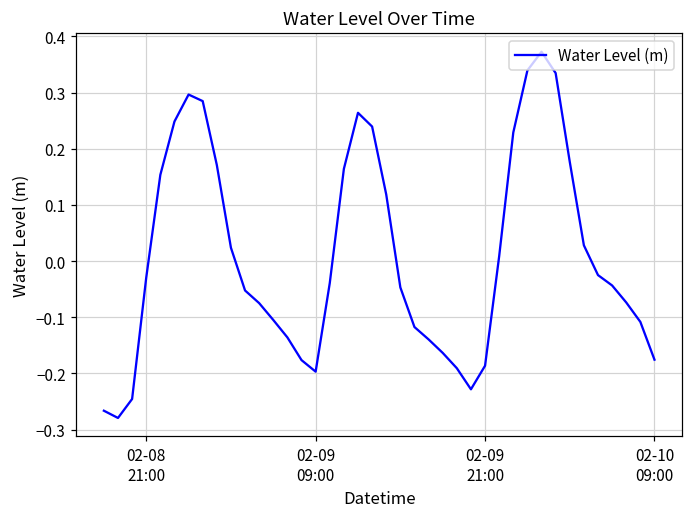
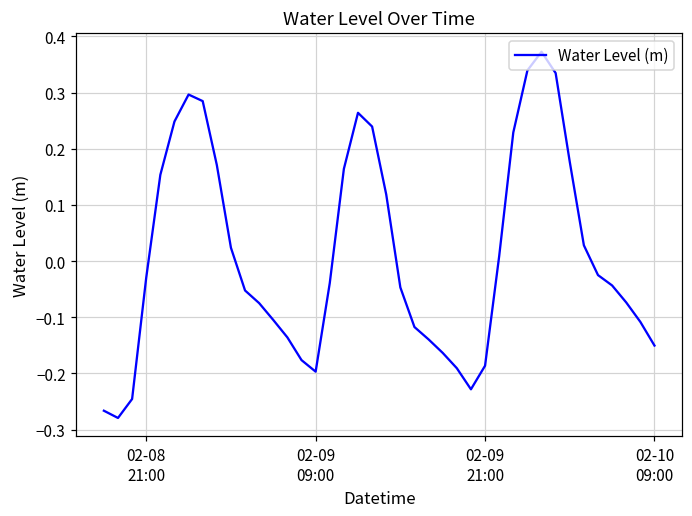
  {
    "02-08 21:00": -0.03,
    "02-09 09:00": -0.20,
    "02-09 21:00": -0.19,
-   "02-10 09:00": -0.18
+   "02-10 09:00": -0.15
  }
